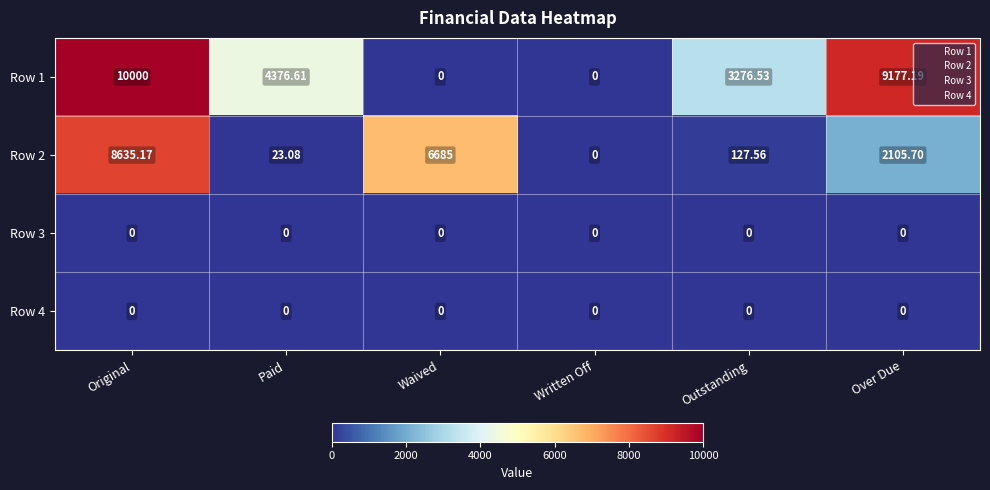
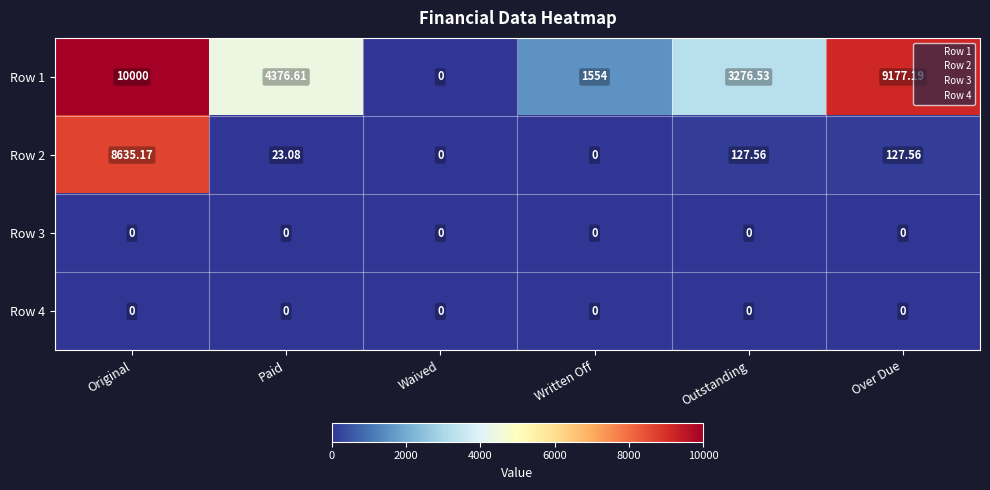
  {
    "Row 1": {
-     "Written Off": 0
+     "Written Off": 1554
    },
    "Row 2": {
-     "Waived": 6685,
-     "Over Due": 2105.70
+     "Waived": 0,
+     "Over Due": 127.56
    }
  }
